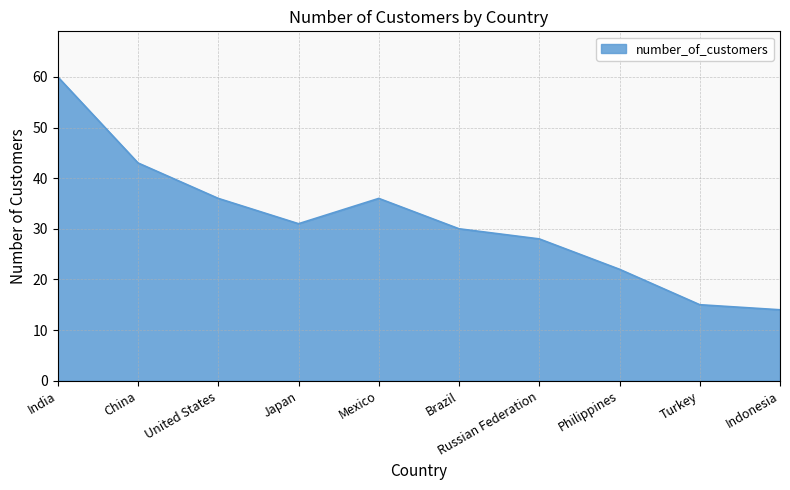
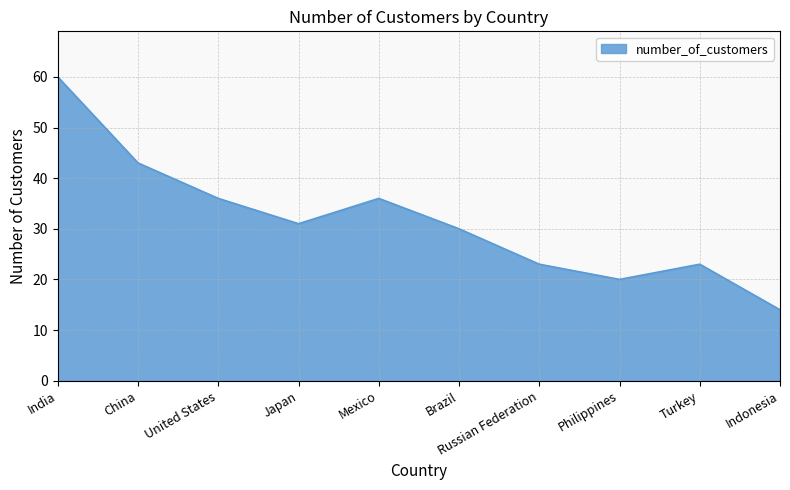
  {
    "India": 60,
    "China": 43,
    "United States": 36,
    "Japan": 31,
    "Mexico": 36,
    "Brazil": 30,
-   "Russian Federation": 28,
-   "Philippines": 22,
-   "Turkey": 15,
+   "Russian Federation": 23,
+   "Philippines": 20,
+   "Turkey": 23,
    "Indonesia": 14
  }
